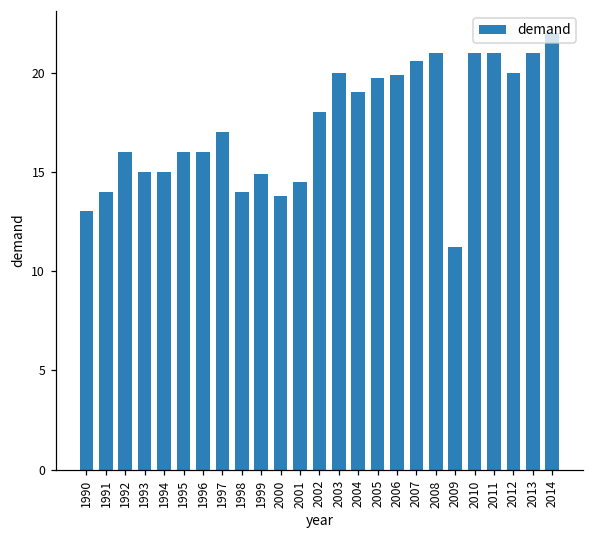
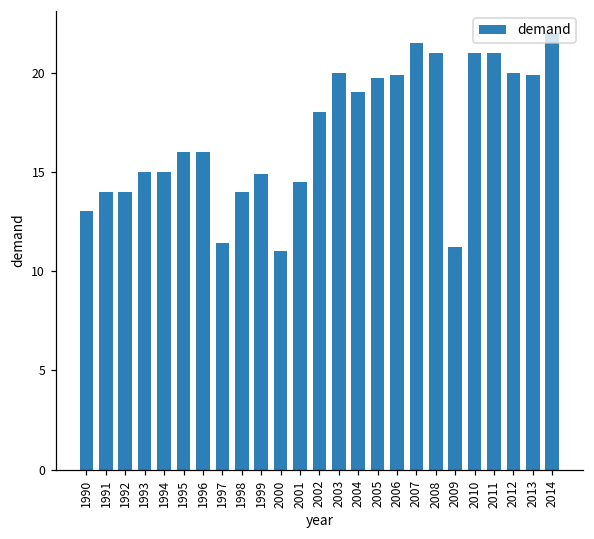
  {
    "1990": 13.0,
    "1991": 14.0,
-   "1992": 16,
+   "1992": 14,
    "1993": 15.0,
    "1994": 15.0,
    "1995": 16.0,
    "1996": 16.0,
-   "1997": 17.0,
+   "1997": 11.4,
    "1998": 14.0,
    "1999": 14.9,
-   "2000": 13.8,
+   "2000": 11.0,
    "2001": 14.5,
    "2002": 18.0,
    "2003": 20.0,
    "2004": 19.0,
    "2005": 19.7,
    "2006": 19.9,
-   "2007": 20.6,
+   "2007": 21.5,
    "2008": 21.0,
    "2009": 11.2,
    "2010": 21.0,
    "2011": 21.0,
    "2012": 20.0,
-   "2013": 21.0
+   "2013": 19.9
  }
